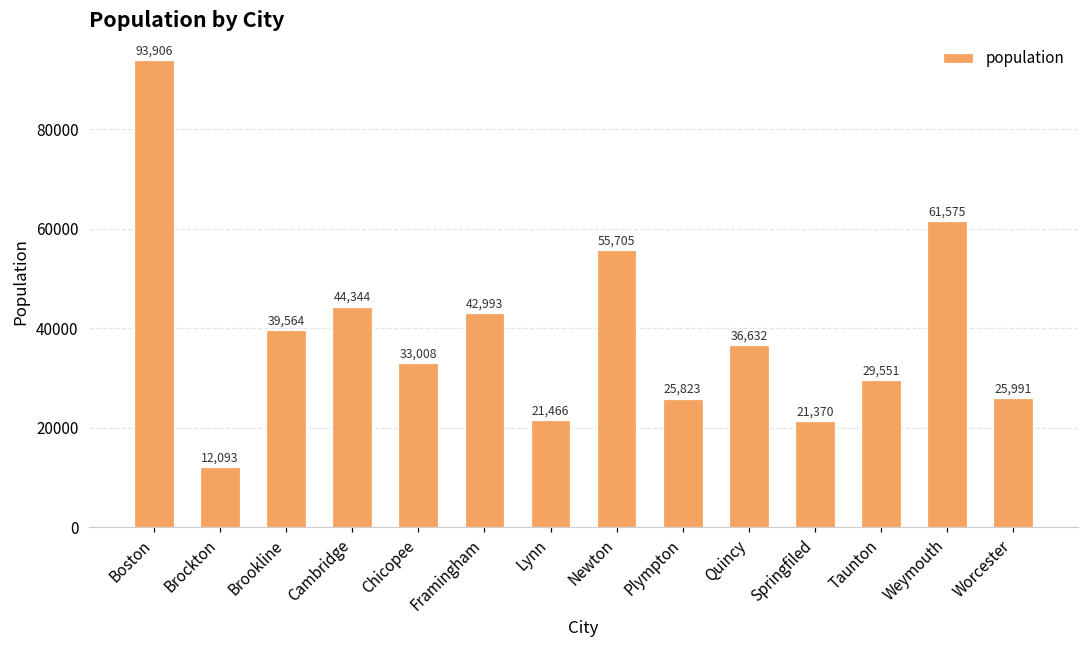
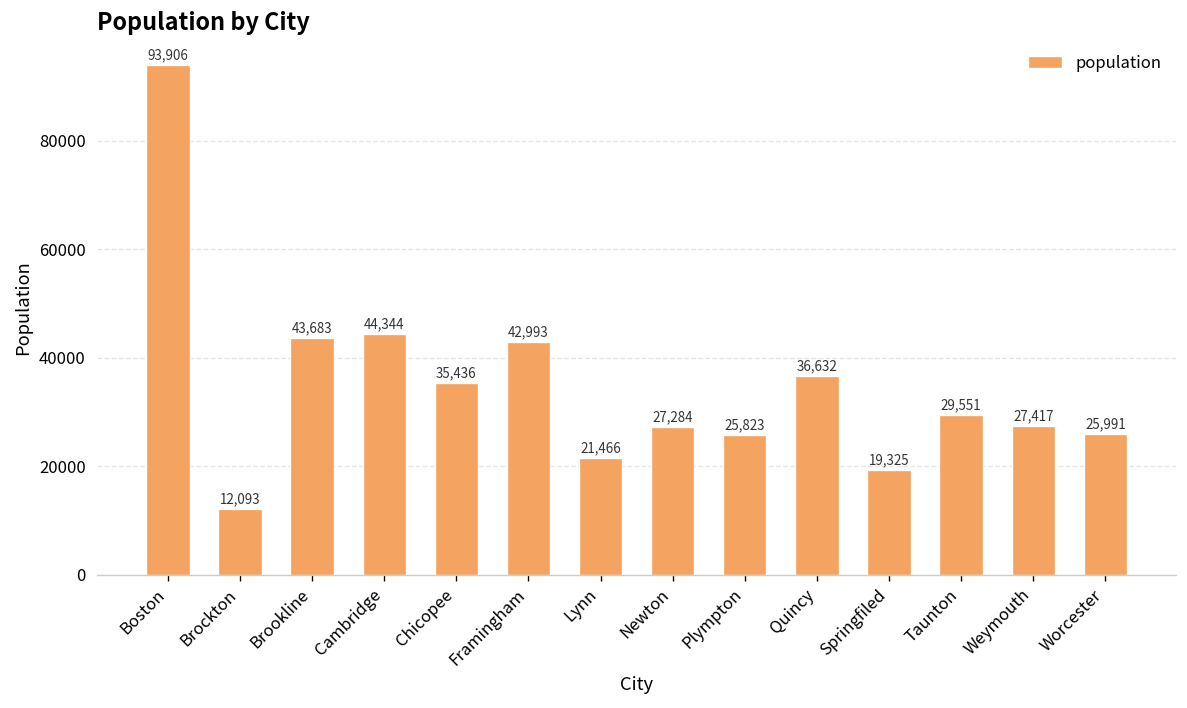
  {
    "Boston": "93,906",
    "Brockton": "12,093",
-   "Brookline": "39,564",
+   "Brookline": "43,683",
    "Cambridge": "44,344",
-   "Chicopee": "33,008",
+   "Chicopee": "35,436",
    "Framingham": "42,993",
    "Lynn": "21,466",
-   "Newton": "55,705",
+   "Newton": "27,284",
    "Plympton": "25,823",
    "Quincy": "36,632",
-   "Springfiled": "21,370",
+   "Springfiled": "19,325",
    "Taunton": "29,551",
-   "Weymouth": "61,575",
+   "Weymouth": "27,417",
    "Worcester": "25,991"
  }
